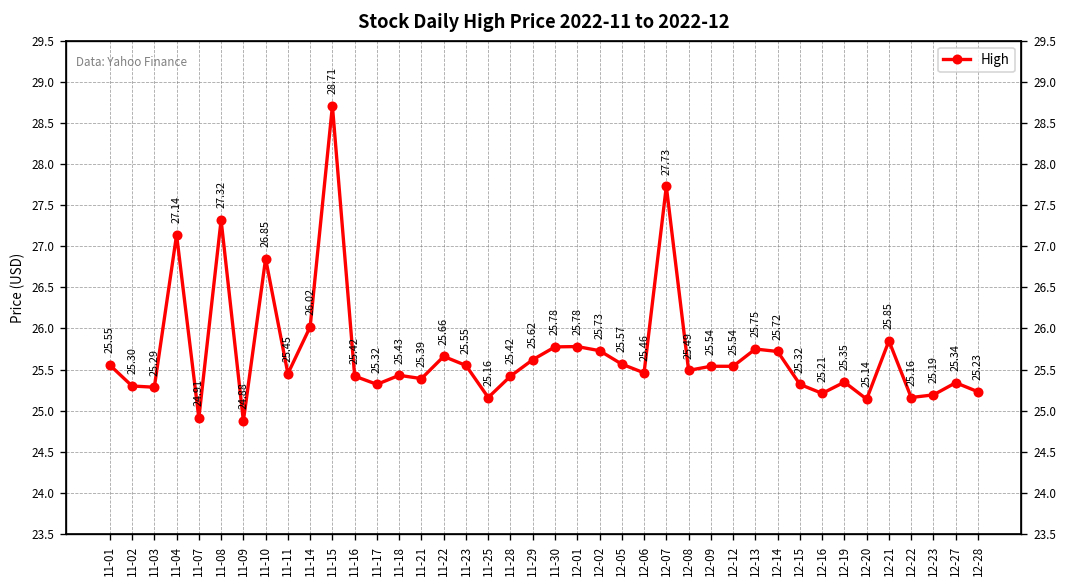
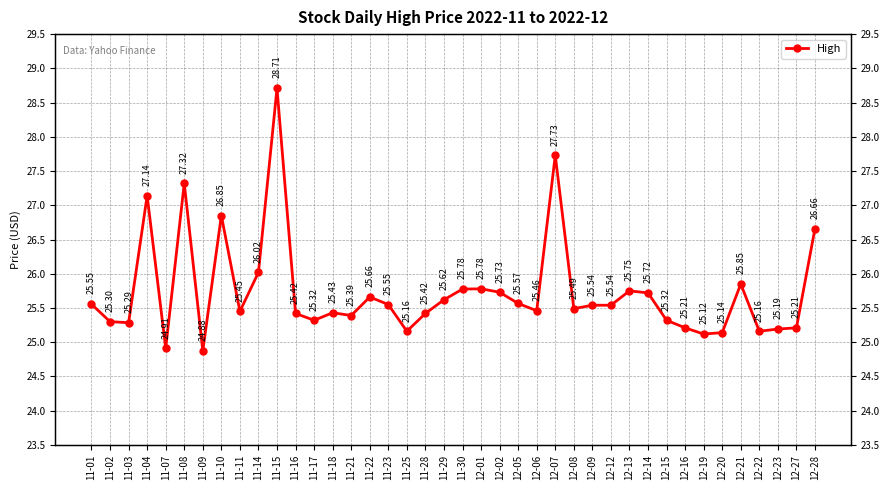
  {
    "11-01": 25.55,
    "11-02": 25.30,
    "11-03": 25.29,
    "11-04": 27.14,
    "11-07": 24.91,
    "11-08": 27.32,
    "11-09": 24.88,
    "11-10": 26.85,
    "11-11": 25.45,
    "11-14": 26.02,
    "11-15": 28.71,
    "11-16": 25.42,
    "11-17": 25.32,
    "11-18": 25.43,
    "11-21": 25.39,
    "11-22": 25.66,
    "11-23": 25.55,
    "11-25": 25.16,
    "11-28": 25.42,
    "11-29": 25.62,
    "11-30": 25.78,
    "12-01": 25.78,
    "12-02": 25.73,
    "12-05": 25.57,
    "12-06": 25.46,
    "12-07": 27.73,
    "12-08": 25.49,
    "12-09": 25.54,
    "12-12": 25.54,
    "12-13": 25.75,
    "12-14": 25.72,
    "12-15": 25.32,
    "12-16": 25.21,
-   "12-19": 25.35,
+   "12-19": 25.12,
    "12-20": 25.14,
    "12-21": 25.85,
    "12-22": 25.16,
    "12-23": 25.19,
-   "12-27": 25.34,
-   "12-28": 25.23
+   "12-27": 25.21,
+   "12-28": 26.66
  }
